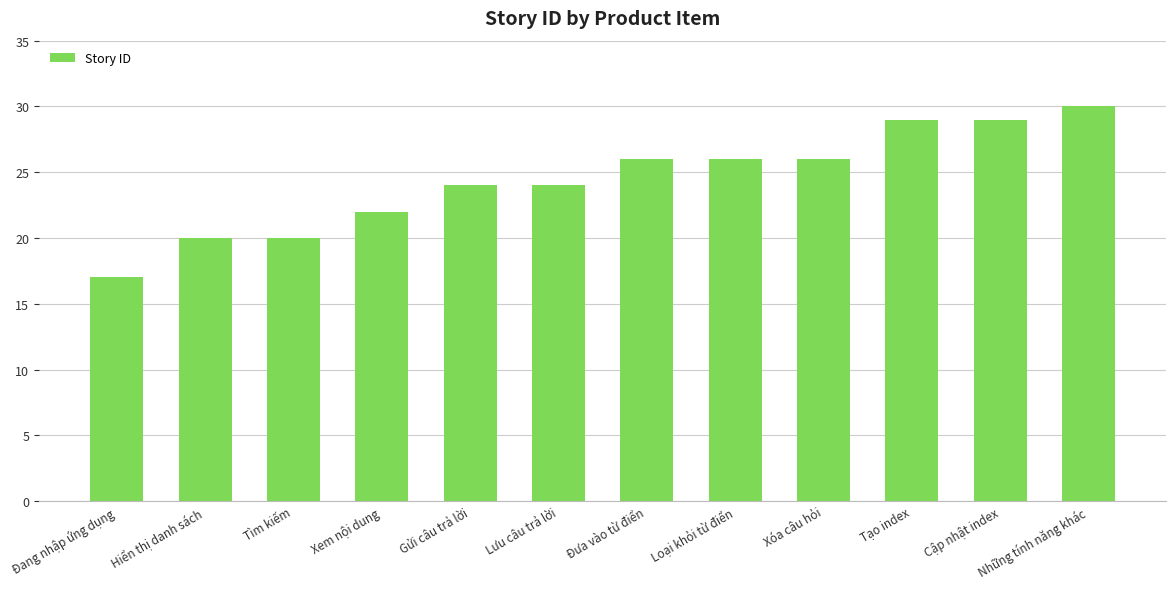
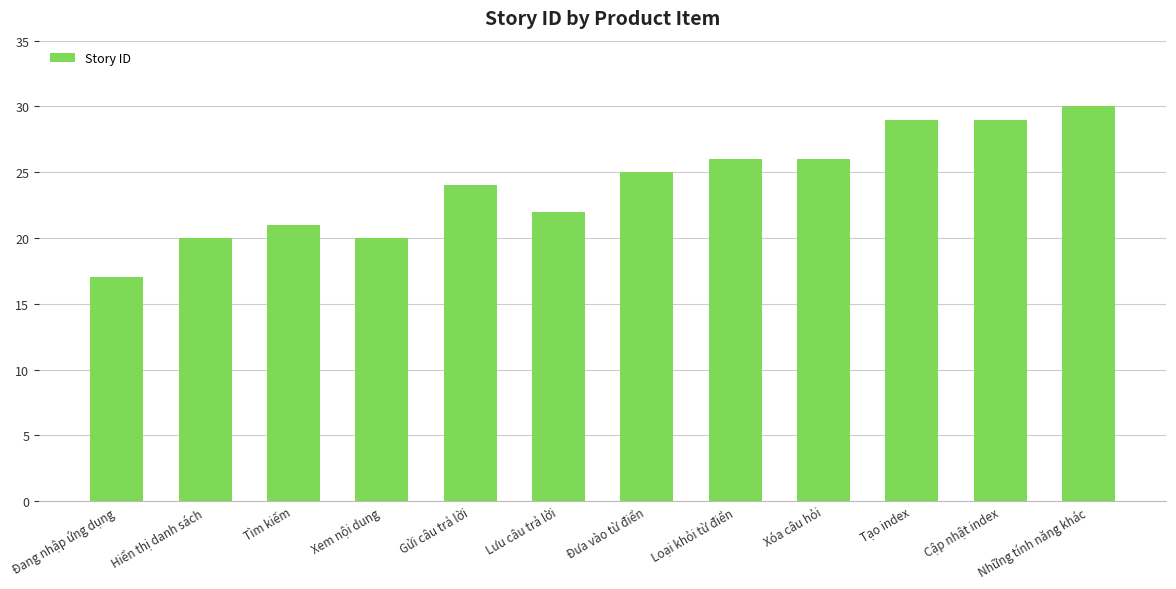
  {
    "Đang nhập ứng dụng": 17,
    "Hiển thị danh sách": 20,
-   "Tìm kiếm": 20,
-   "Xem nội dung": 22,
+   "Tìm kiếm": 21,
+   "Xem nội dung": 20,
    "Gửi câu trả lời": 24,
-   "Lưu câu trả lời": 24,
-   "Đưa vào từ điển": 26,
+   "Lưu câu trả lời": 22,
+   "Đưa vào từ điển": 25,
    "Loại khỏi từ điển": 26,
    "Xóa câu hỏi": 26,
    "Tạo index": 29,
    "Cập nhật index": 29,
    "Những tính năng khác": 30
  }
